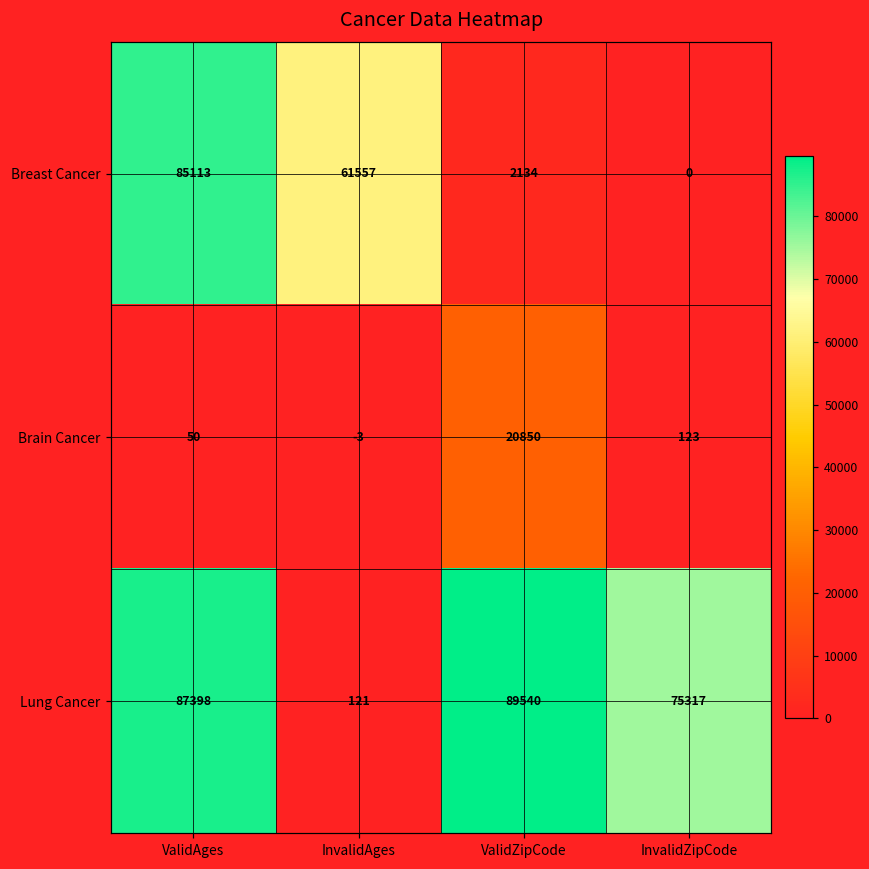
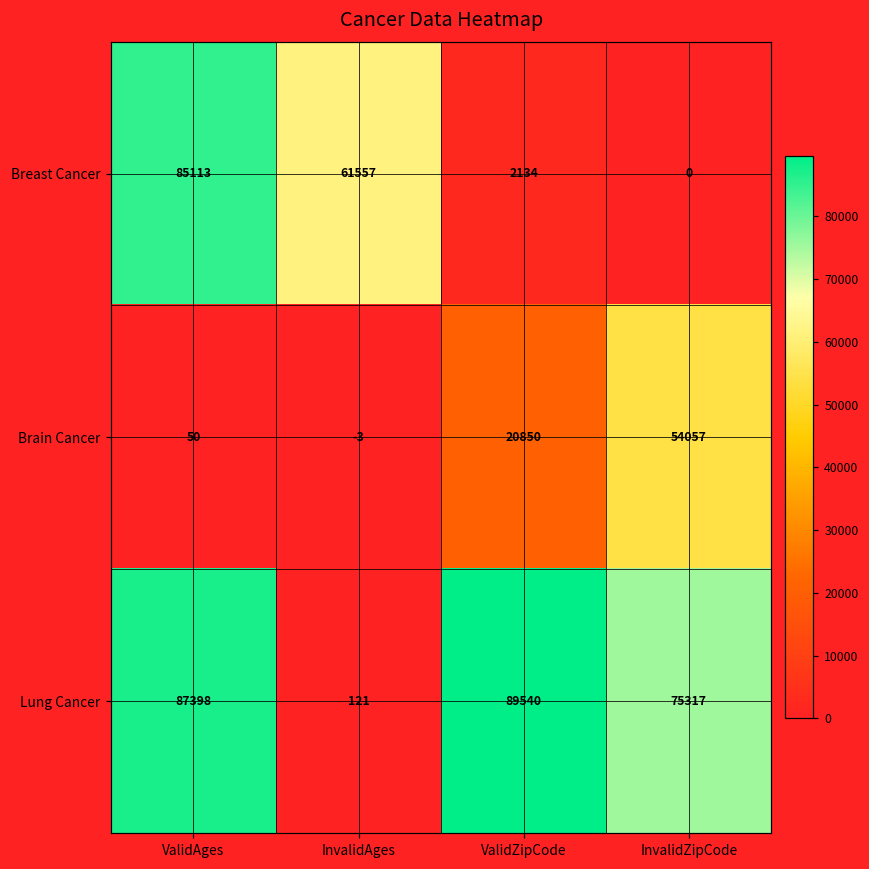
  {
    "Breast Cancer": {
      "ValidAges": 85113,
      "InvalidAges": 61557,
      "ValidZipCode": 2134,
      "InvalidZipCode": 0
    },
    "Brain Cancer": {
      "ValidAges": 50,
      "InvalidAges": -3,
      "ValidZipCode": 20850,
-     "InvalidZipCode": 123
+     "InvalidZipCode": 54057
    },
    "Lung Cancer": {
      "ValidAges": 87398,
      "InvalidAges": 121,
      "ValidZipCode": 89540,
      "InvalidZipCode": 75317
    }
  }
